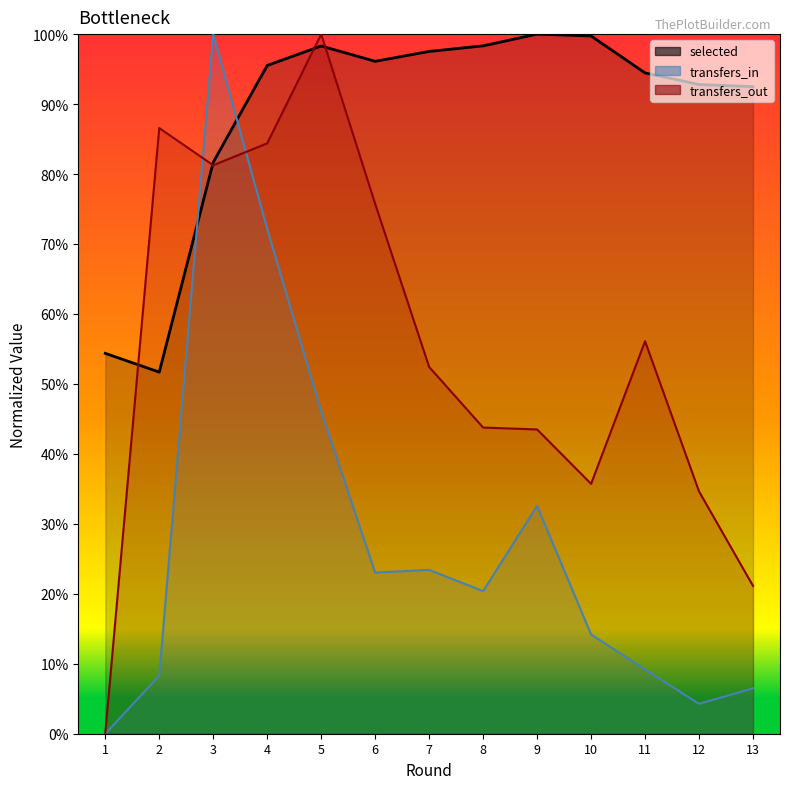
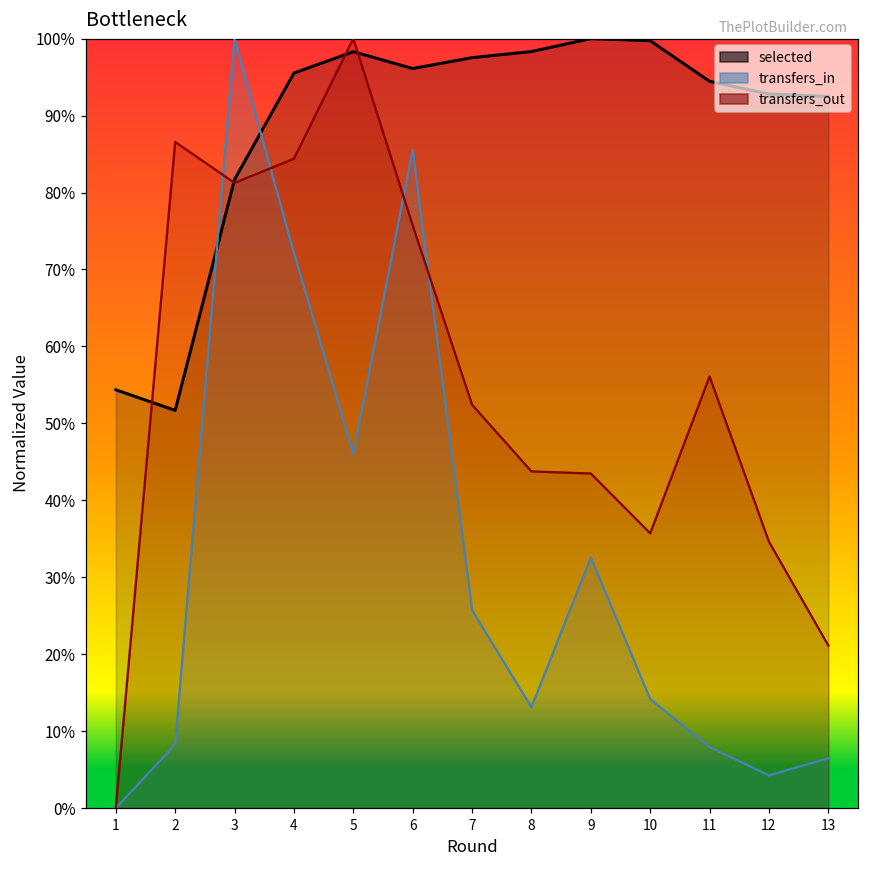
  {
    "transfers_in": {
      "2": "8%",
      "3": "100%",
      "4": "72%",
      "5": "46%",
-     "6": "23%",
-     "7": "23%",
-     "8": "20%",
+     "6": "86%",
+     "7": "26%",
+     "8": "13%",
      "9": "33%",
      "10": "14%",
-     "11": "9%",
+     "11": "8%",
      "12": "4%",
      "13": "6%"
    }
  }
